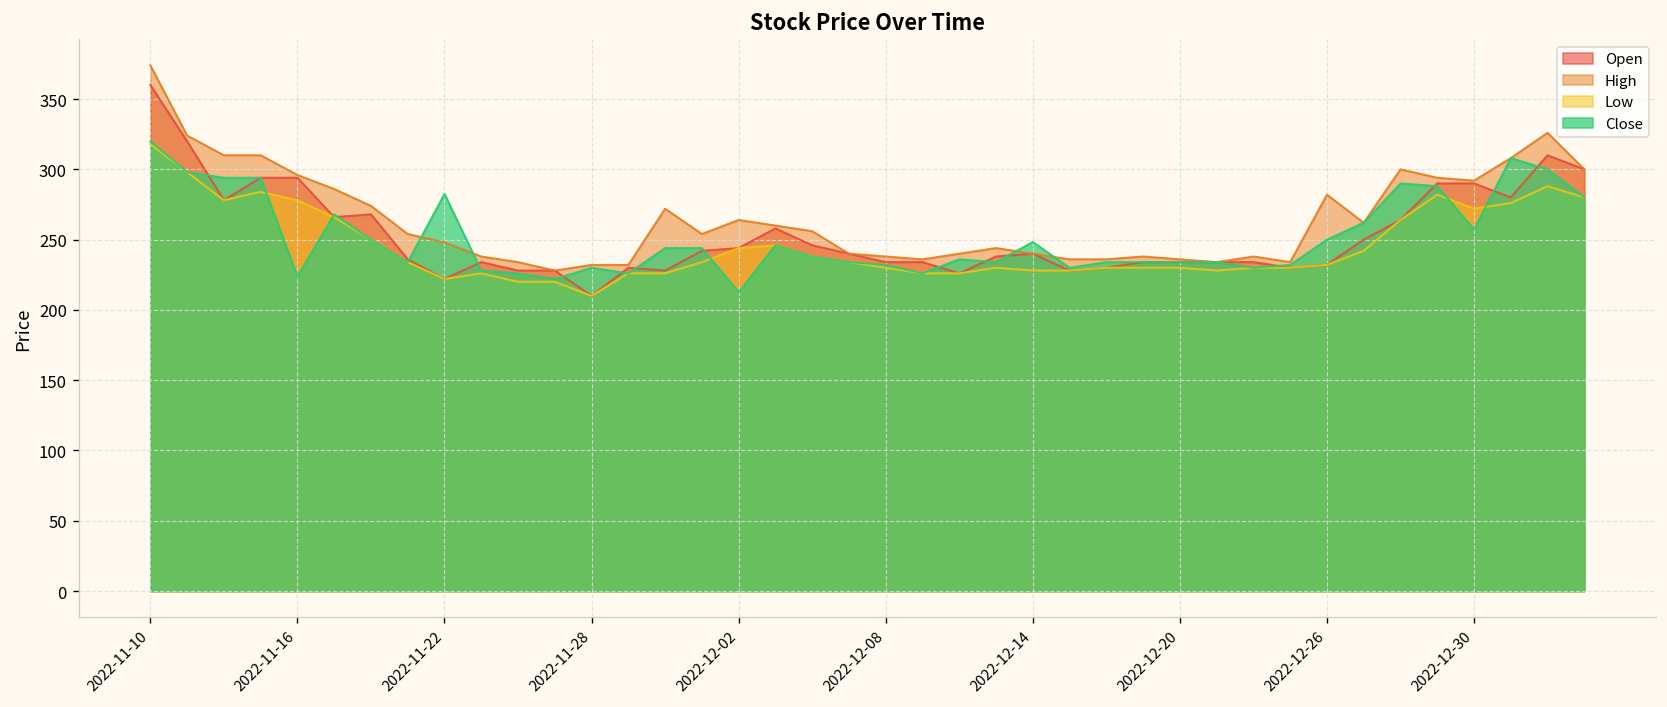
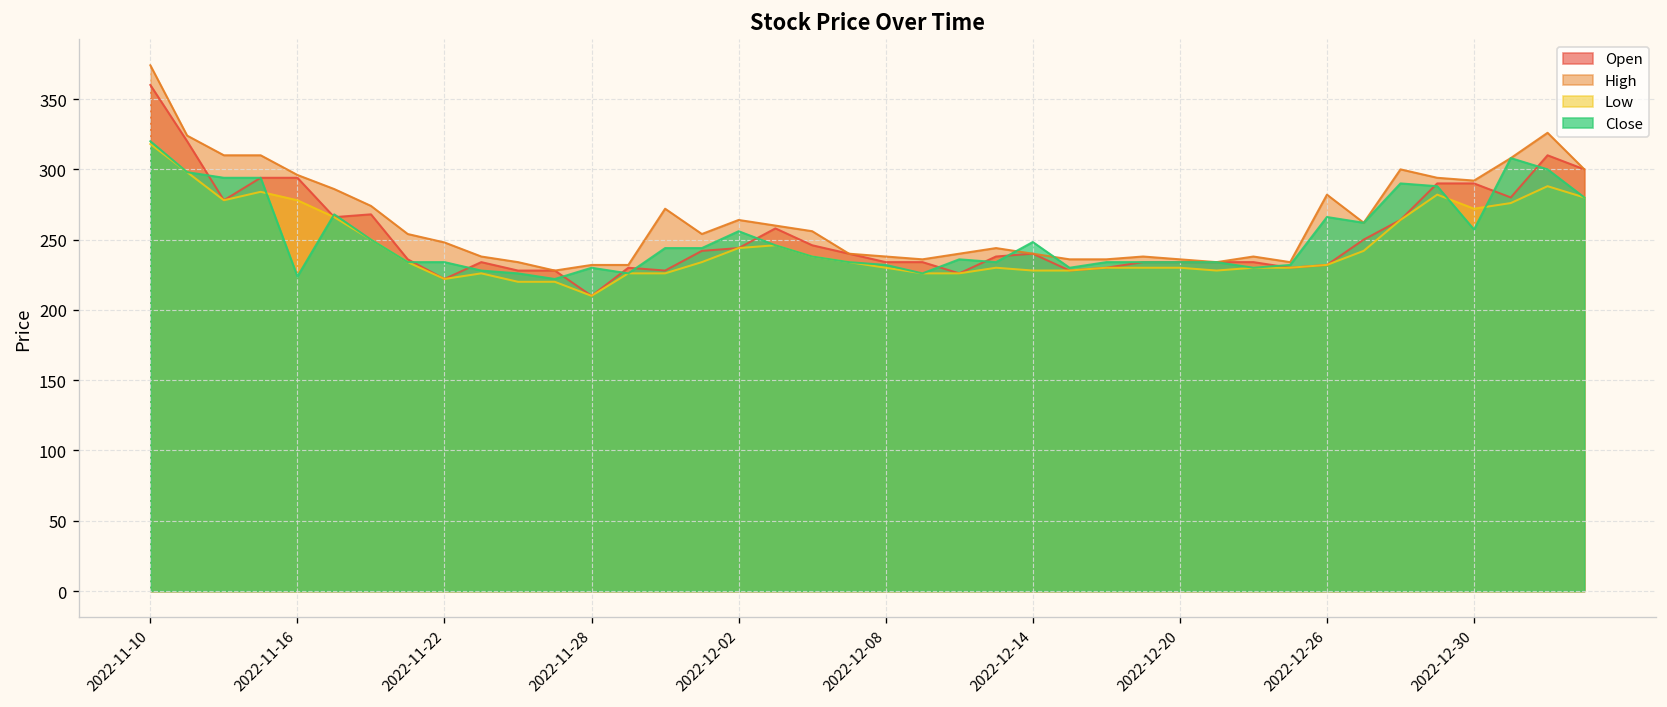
  {
    "Close": {
      "2022-11-16": 224,
-     "2022-11-22": 283,
-     "2022-12-02": 213,
+     "2022-11-22": 234,
+     "2022-12-02": 256,
      "2022-12-14": 248,
-     "2022-12-26": 250,
+     "2022-12-26": 266,
      "2022-12-30": 257
    }
  }
